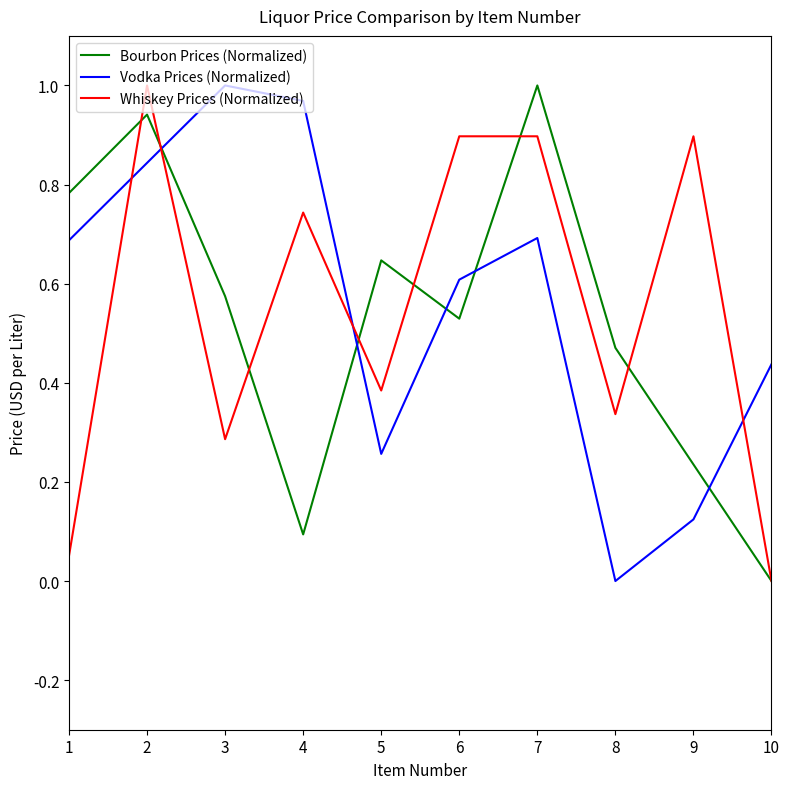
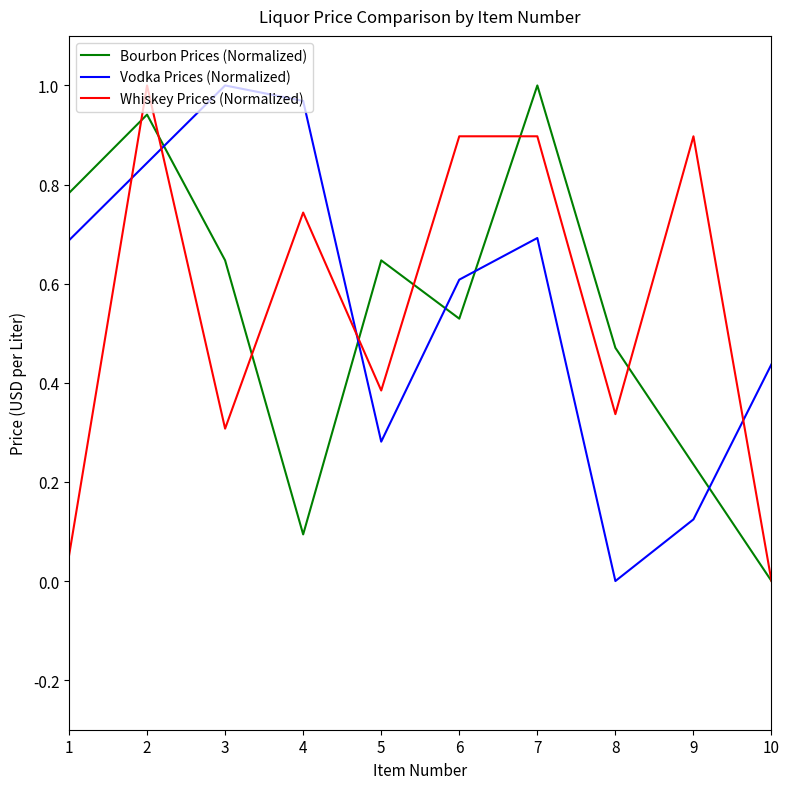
  {
    "Bourbon Prices (Normalized)": {
      "1": 0.78,
      "2": 0.94,
-     "3": 0.57,
+     "3": 0.65,
      "4": 0.09,
      "5": 0.65,
      "6": 0.53,
      "7": 1.00,
      "8": 0.47,
      "9": 0.24
    },
    "Vodka Prices (Normalized)": {
      "1": 0.69,
      "2": 0.84,
-     "5": 0.26,
+     "5": 0.28,
      "6": 0.61,
      "7": 0.69,
      "8": 0.00,
      "9": 0.12,
      "10": 0.44
    },
    "Whiskey Prices (Normalized)": {
      "1": 0.05,
-     "3": 0.29,
+     "3": 0.31,
      "4": 0.74,
      "5": 0.38,
      "6": 0.90,
      "7": 0.90,
      "8": 0.34,
      "9": 0.90
    }
  }
